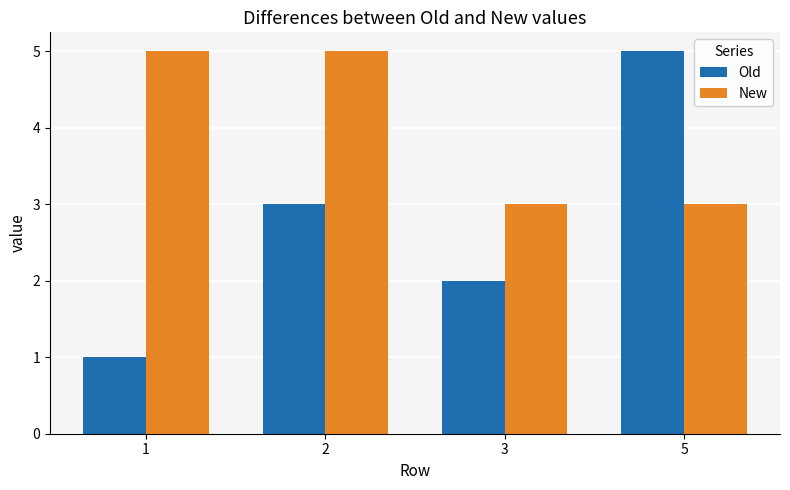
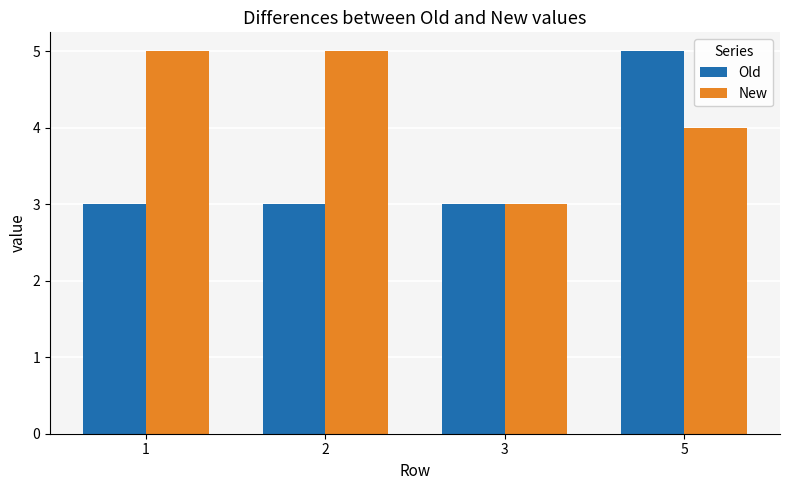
  {
    "Old": {
-     "1": 1,
+     "1": 3,
      "2": 3,
-     "3": 2,
+     "3": 3,
      "5": 5
    },
    "New": {
      "1": 5,
      "2": 5,
      "3": 3,
-     "5": 3
+     "5": 4
    }
  }
